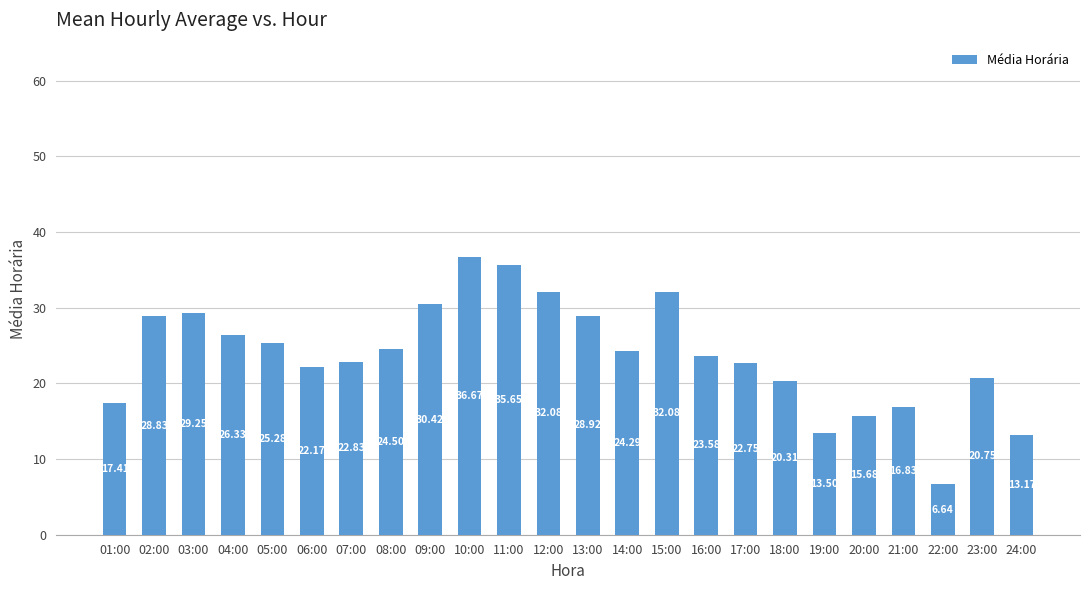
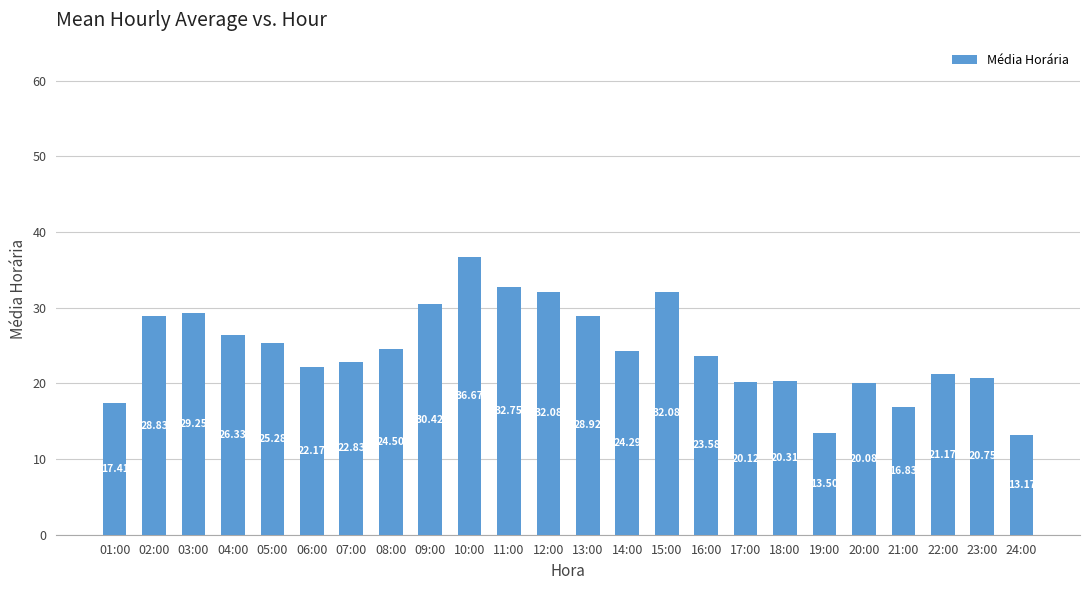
  {
    "01:00": 17.41,
    "02:00": 28.83,
    "03:00": 29.25,
    "04:00": 26.33,
    "05:00": 25.28,
    "06:00": 22.17,
    "07:00": 22.83,
    "08:00": 24.50,
    "09:00": 30.42,
    "10:00": 36.67,
-   "11:00": 35.65,
+   "11:00": 32.75,
    "12:00": 32.08,
    "13:00": 28.92,
    "14:00": 24.29,
    "15:00": 32.08,
    "16:00": 23.58,
-   "17:00": 22.75,
+   "17:00": 20.12,
    "18:00": 20.31,
    "19:00": 13.50,
-   "20:00": 15.68,
+   "20:00": 20.08,
    "21:00": 16.83,
-   "22:00": 6.64,
+   "22:00": 21.17,
    "23:00": 20.75,
    "24:00": 13.17
  }
